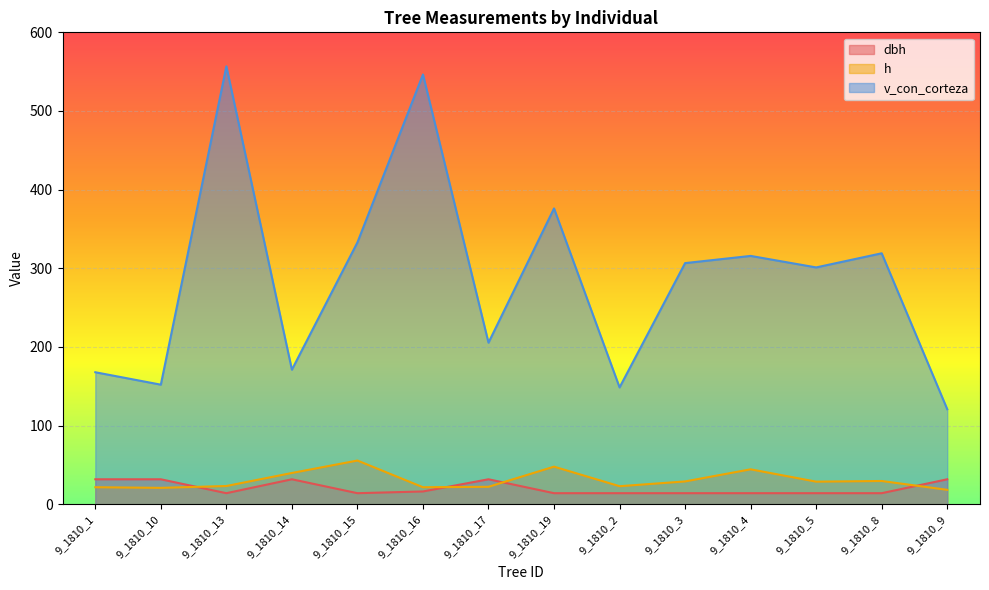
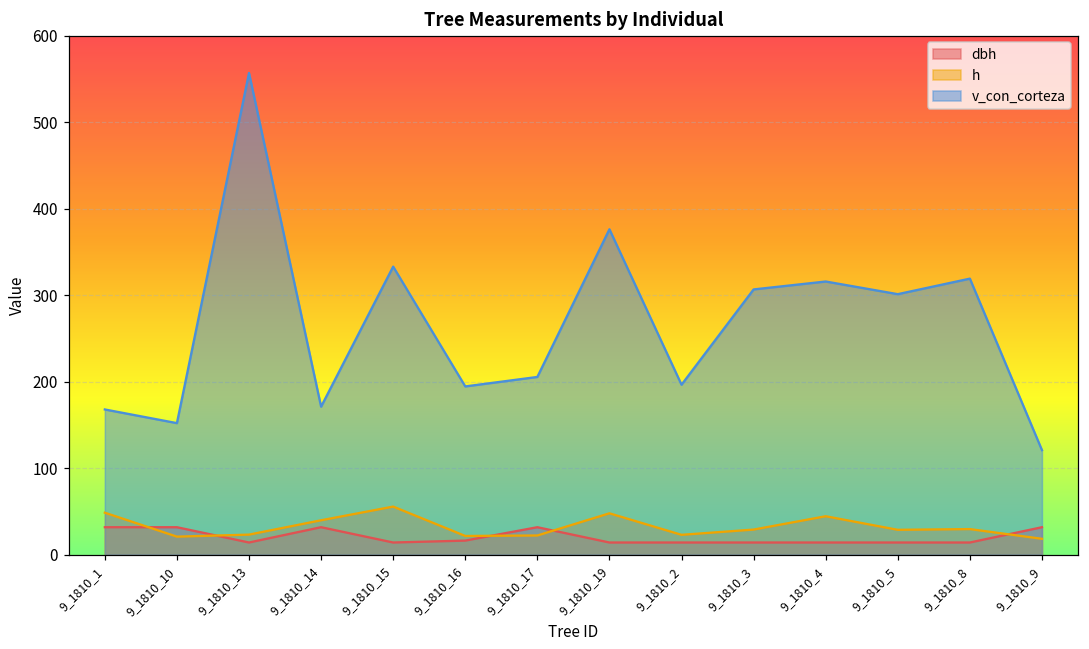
  {
    "dbh": {
      "9_1810_1": 30,
      "9_1810_10": 30,
      "9_1810_13": 10,
      "9_1810_14": 30,
      "9_1810_15": 10,
      "9_1810_16": 20,
      "9_1810_17": 30,
      "9_1810_19": 10,
      "9_1810_2": 10,
      "9_1810_3": 10,
      "9_1810_4": 10,
      "9_1810_5": 10,
      "9_1810_8": 10,
      "9_1810_9": 30
    },
    "h": {
-     "9_1810_1": 20,
+     "9_1810_1": 50,
      "9_1810_10": 20,
      "9_1810_13": 20,
      "9_1810_14": 40,
      "9_1810_15": 60,
      "9_1810_16": 20,
      "9_1810_17": 20,
      "9_1810_19": 50,
      "9_1810_2": 20,
      "9_1810_3": 30,
      "9_1810_4": 40,
      "9_1810_5": 30,
      "9_1810_8": 30,
      "9_1810_9": 20
    },
    "v_con_corteza": {
      "9_1810_1": 170,
      "9_1810_10": 150,
      "9_1810_13": 560,
      "9_1810_14": 170,
      "9_1810_15": 330,
-     "9_1810_16": 550,
+     "9_1810_16": 190,
      "9_1810_17": 210,
      "9_1810_19": 380,
-     "9_1810_2": 150,
+     "9_1810_2": 200,
      "9_1810_3": 310,
      "9_1810_4": 320,
      "9_1810_5": 300,
      "9_1810_8": 320,
      "9_1810_9": 120
    }
  }
